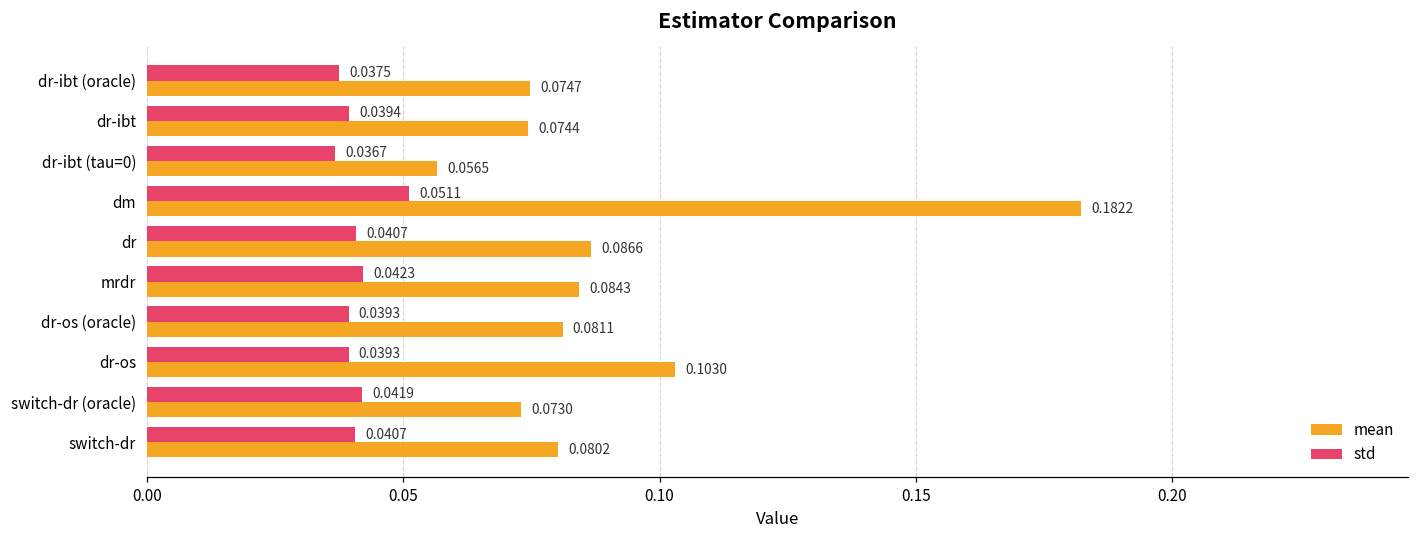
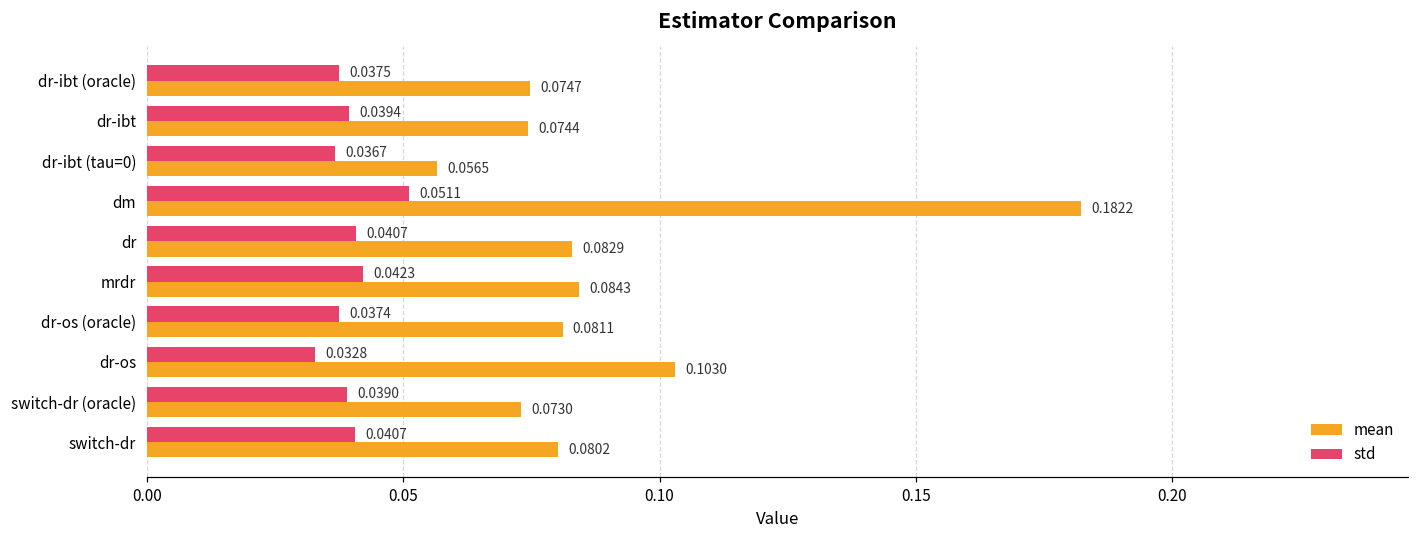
  {
    "mean": {
      "dr-ibt (oracle)": 0.0747,
      "dr-ibt": 0.0744,
      "dr-ibt (tau=0)": 0.0565,
      "dm": 0.1822,
-     "dr": 0.0866,
+     "dr": 0.0829,
      "mrdr": 0.0843,
      "dr-os (oracle)": 0.0811,
      "dr-os": 0.1030,
      "switch-dr (oracle)": 0.0730,
      "switch-dr": 0.0802
    },
    "std": {
      "dr-ibt (oracle)": 0.0375,
      "dr-ibt": 0.0394,
      "dr-ibt (tau=0)": 0.0367,
      "dm": 0.0511,
      "dr": 0.0407,
      "mrdr": 0.0423,
-     "dr-os (oracle)": 0.0393,
-     "dr-os": 0.0393,
-     "switch-dr (oracle)": 0.0419,
+     "dr-os (oracle)": 0.0374,
+     "dr-os": 0.0328,
+     "switch-dr (oracle)": 0.0390,
      "switch-dr": 0.0407
    }
  }
